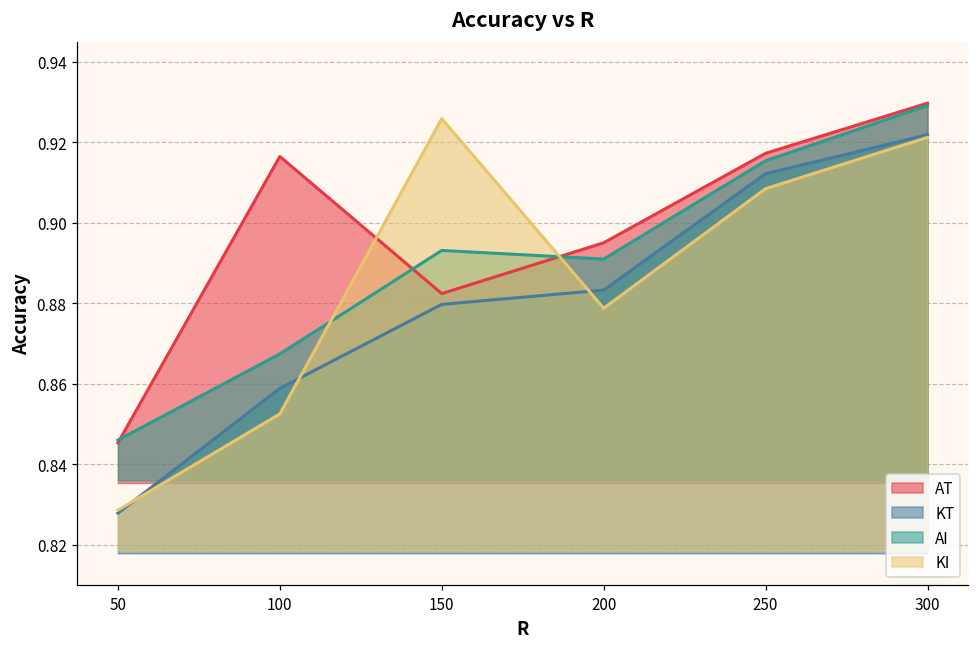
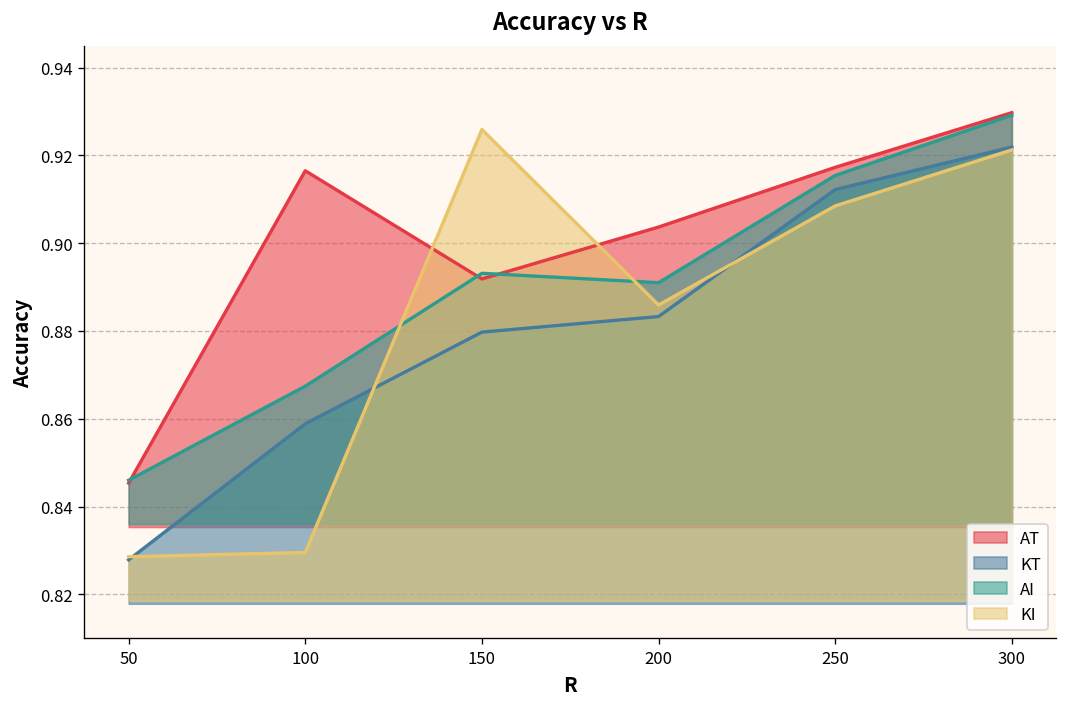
  {
    "AT": {
      "100": 0.917,
-     "150": 0.882,
-     "200": 0.895,
+     "150": 0.892,
+     "200": 0.904,
      "250": 0.917
    },
    "KI": {
      "50": 0.829,
-     "100": 0.853,
+     "100": 0.830,
      "150": 0.926,
-     "200": 0.879,
+     "200": 0.886,
      "250": 0.908
    }
  }
